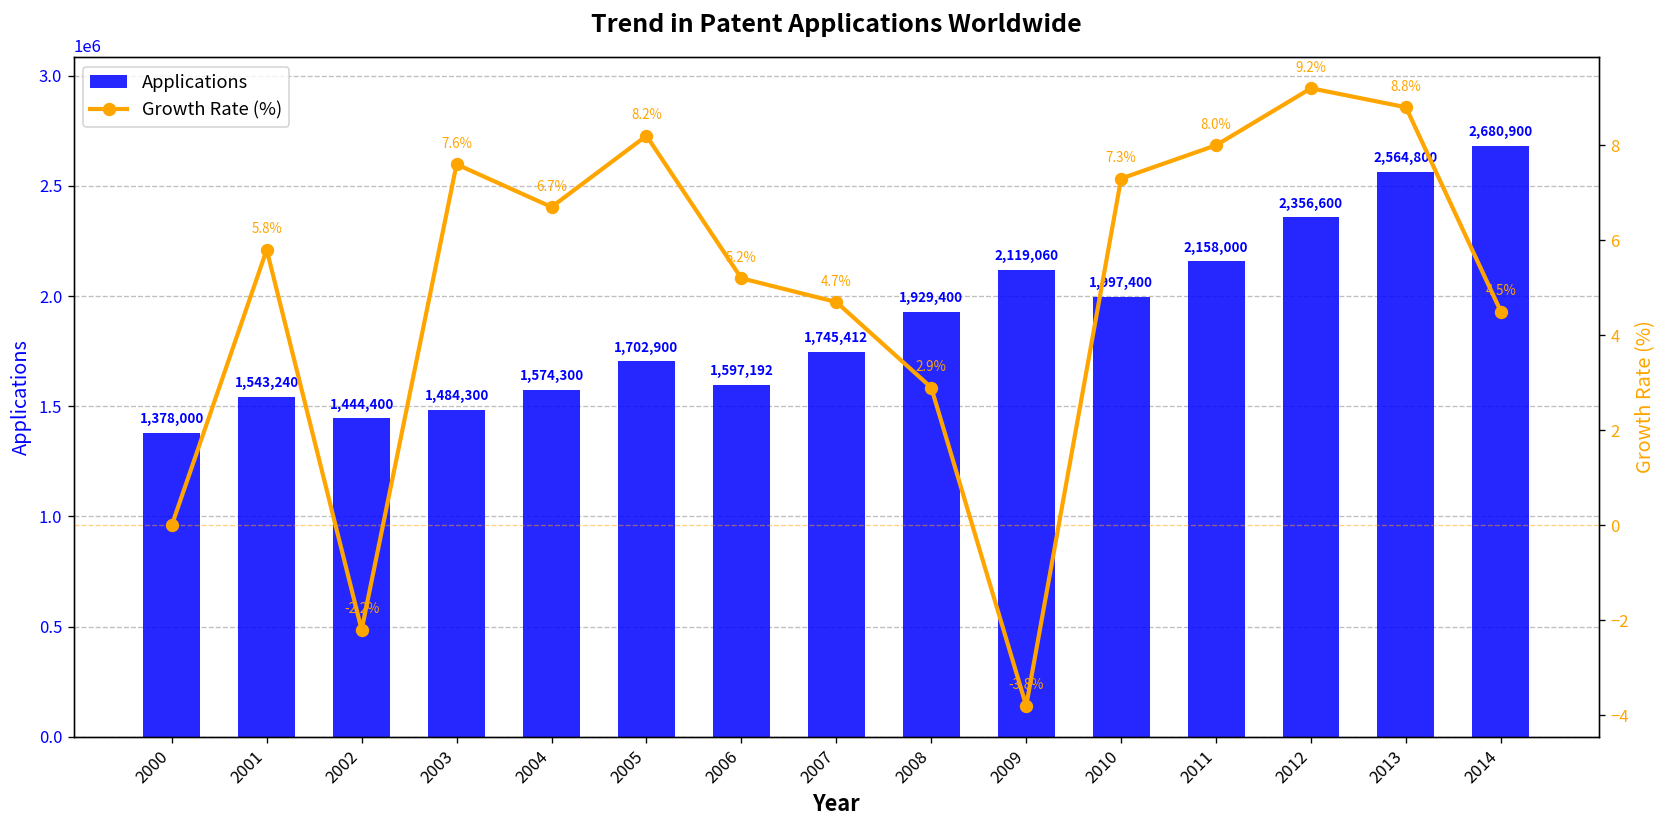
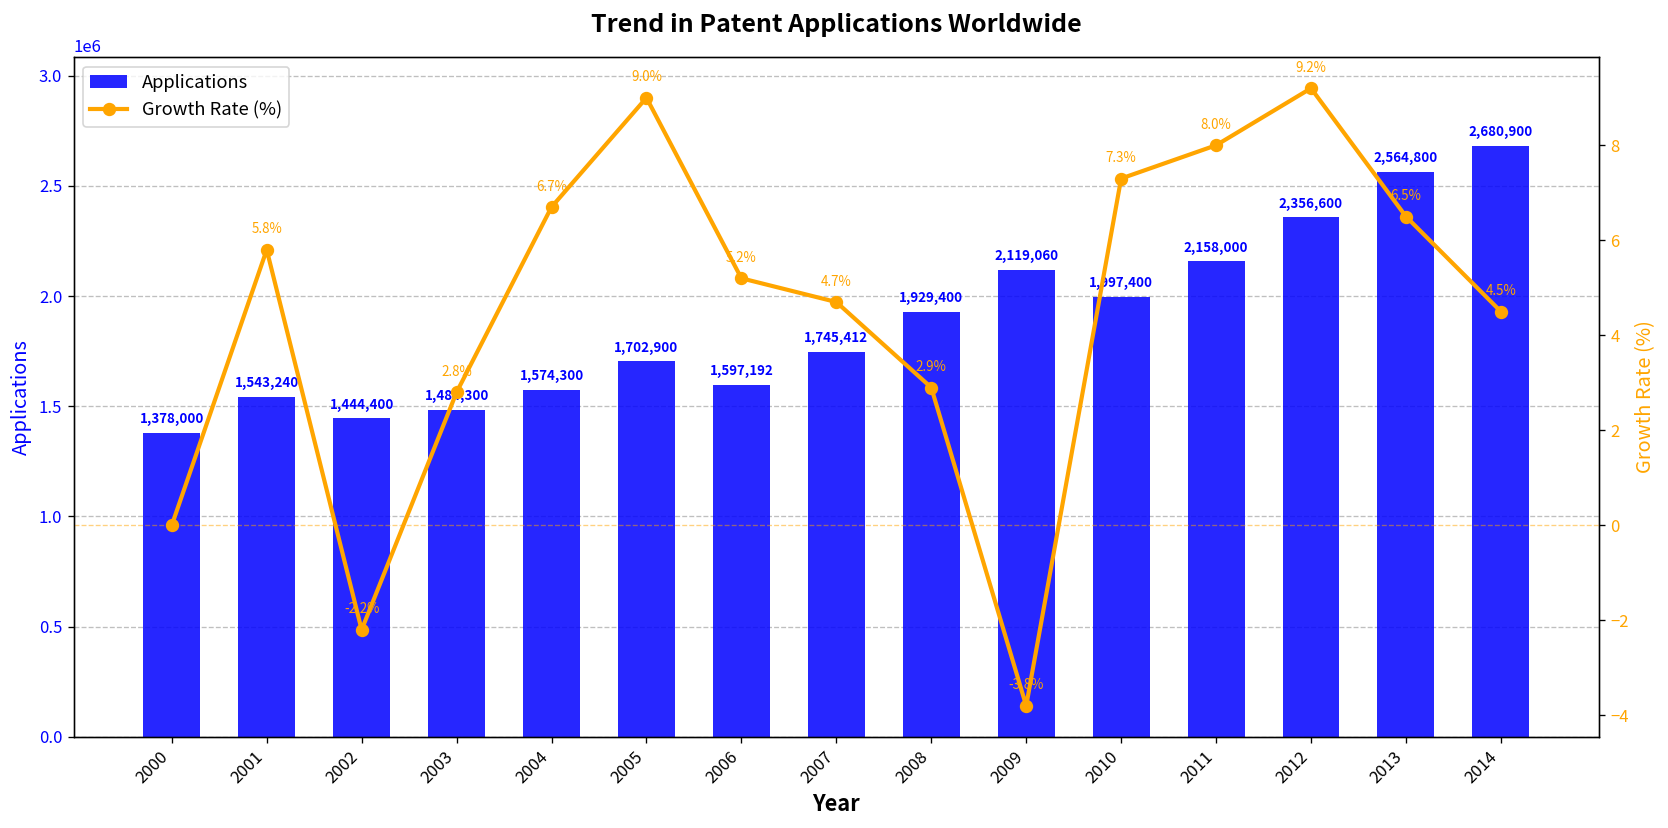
  {
    "Applications": {
      "2000": "1,378,000",
      "2001": "1,543,240",
      "2002": "1,444,400",
      "2004": "1,574,300",
      "2005": "1,702,900",
      "2006": "1,597,192",
      "2007": "1,745,412",
      "2008": "1,929,400",
      "2009": "2,119,060",
      "2010": "1,997,400",
      "2011": "2,158,000",
      "2012": "2,356,600",
      "2013": "2,564,800",
      "2014": "2,680,900"
    },
    "Growth Rate (%)": {
      "2001": "5.8%",
      "2002": "-2.2%",
-     "2003": "7.6%",
+     "2003": "2.8%",
      "2004": "6.7%",
-     "2005": "8.2%",
+     "2005": "9.0%",
      "2006": "5.2%",
      "2007": "4.7%",
      "2008": "2.9%",
      "2009": "-3.8%",
      "2010": "7.3%",
      "2011": "8.0%",
      "2012": "9.2%",
-     "2013": "8.8%",
+     "2013": "6.5%",
      "2014": "4.5%"
    }
  }
